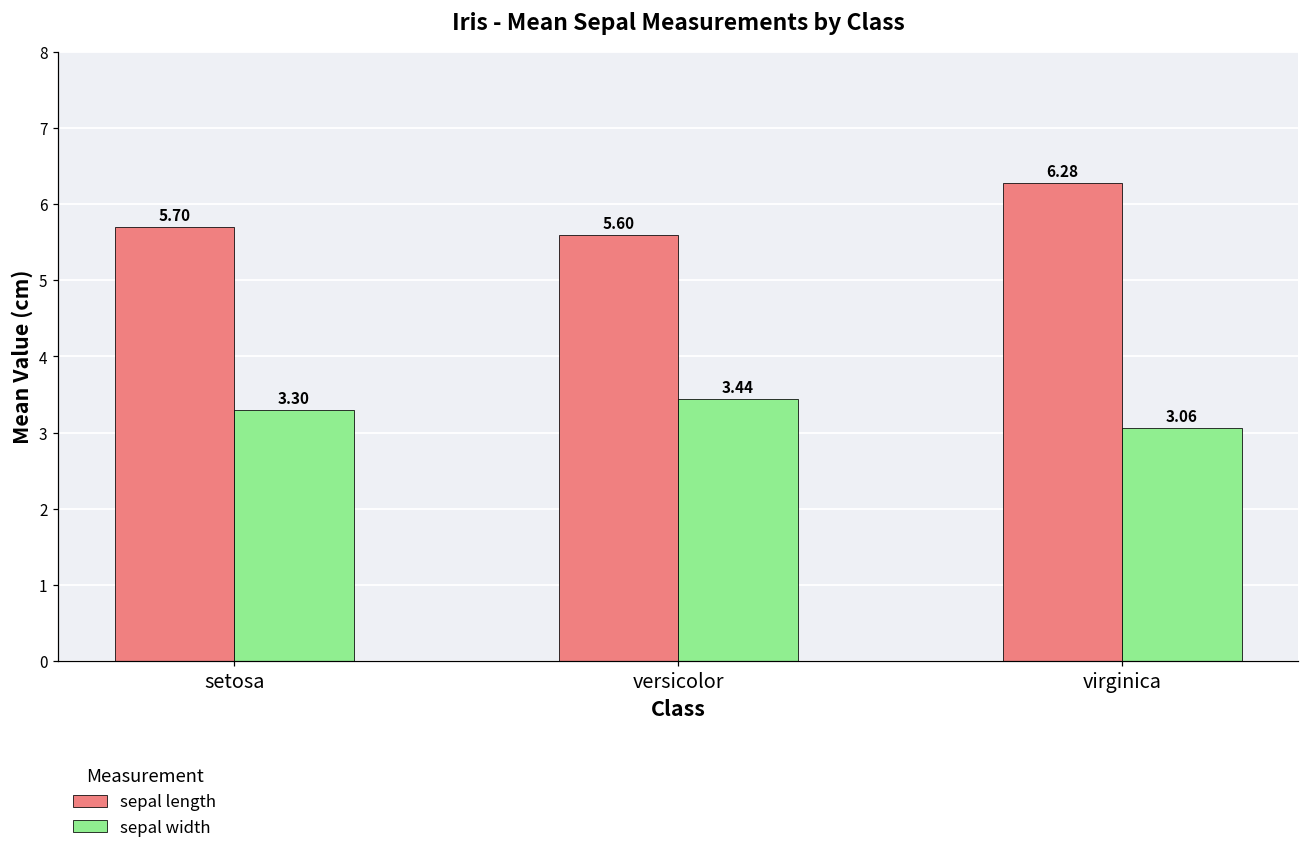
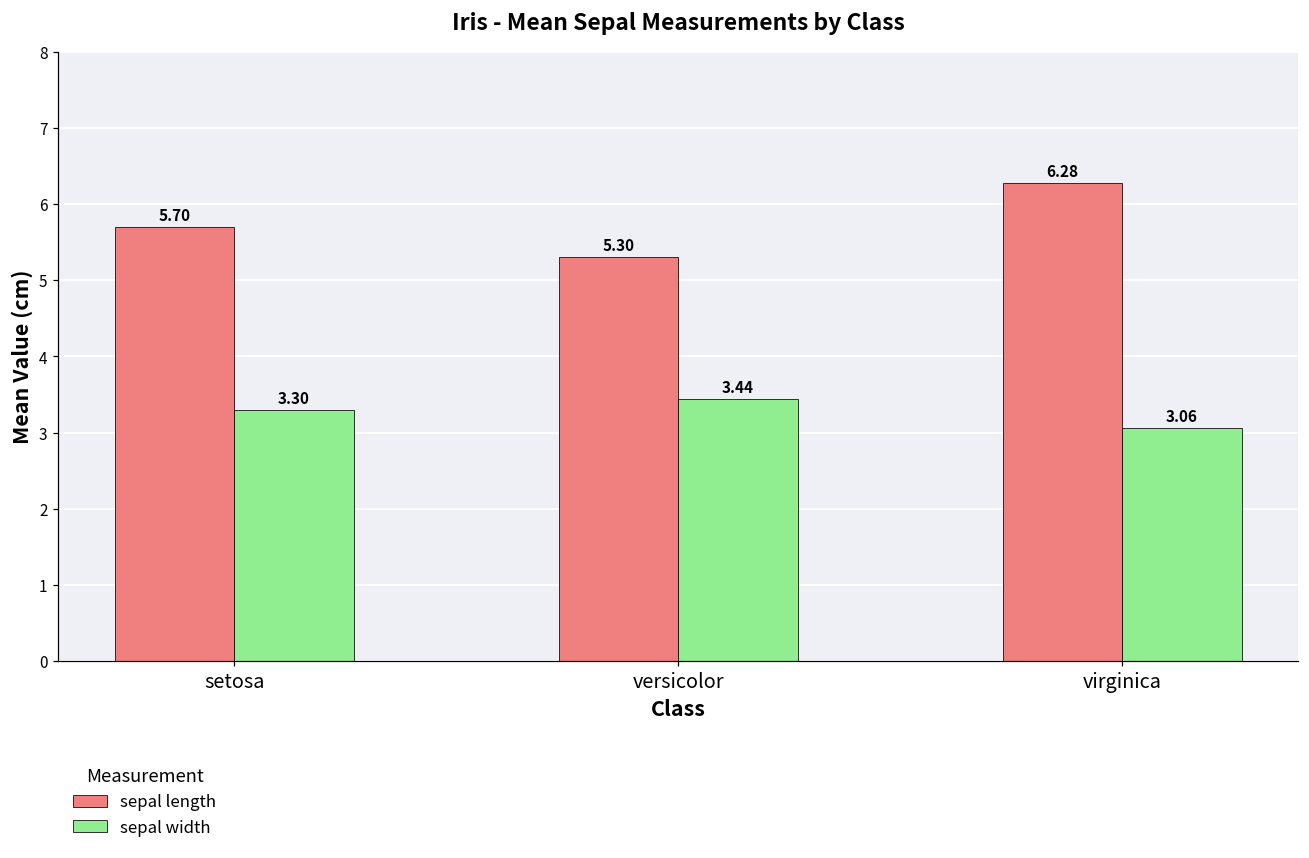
  {
    "sepal length": {
      "setosa": 5.70,
-     "versicolor": 5.60,
+     "versicolor": 5.30,
      "virginica": 6.28
    },
    "sepal width": {
      "setosa": 3.30,
      "versicolor": 3.44,
      "virginica": 3.06
    }
  }
